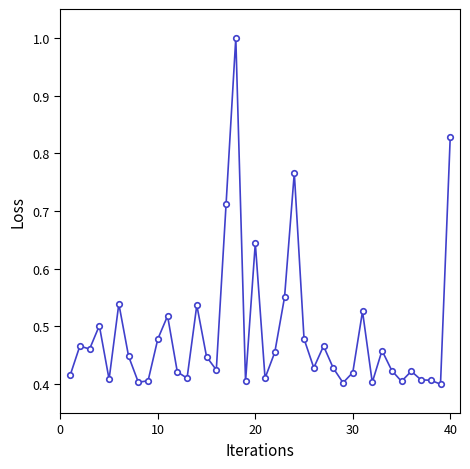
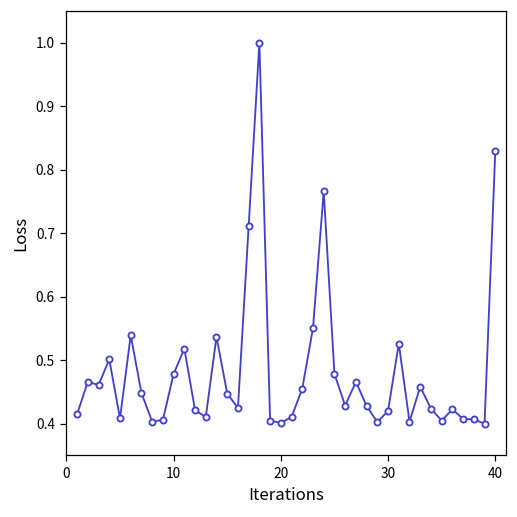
  {
    "10": 0.48,
-   "20": 0.64,
+   "20": 0.40,
    "30": 0.42,
    "40": 0.83
  }
